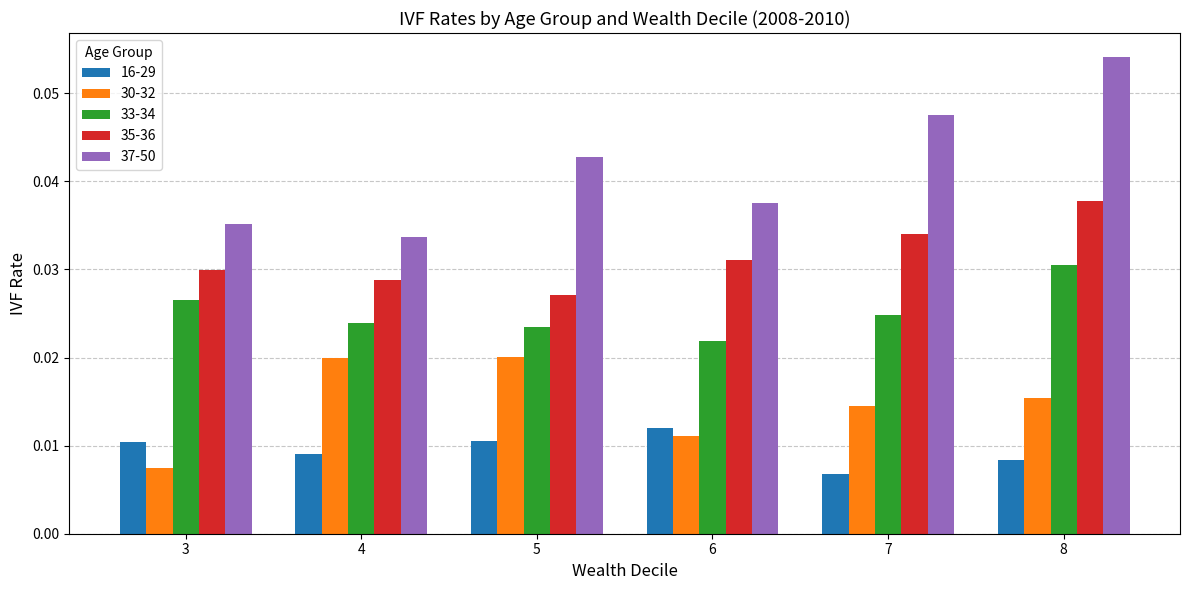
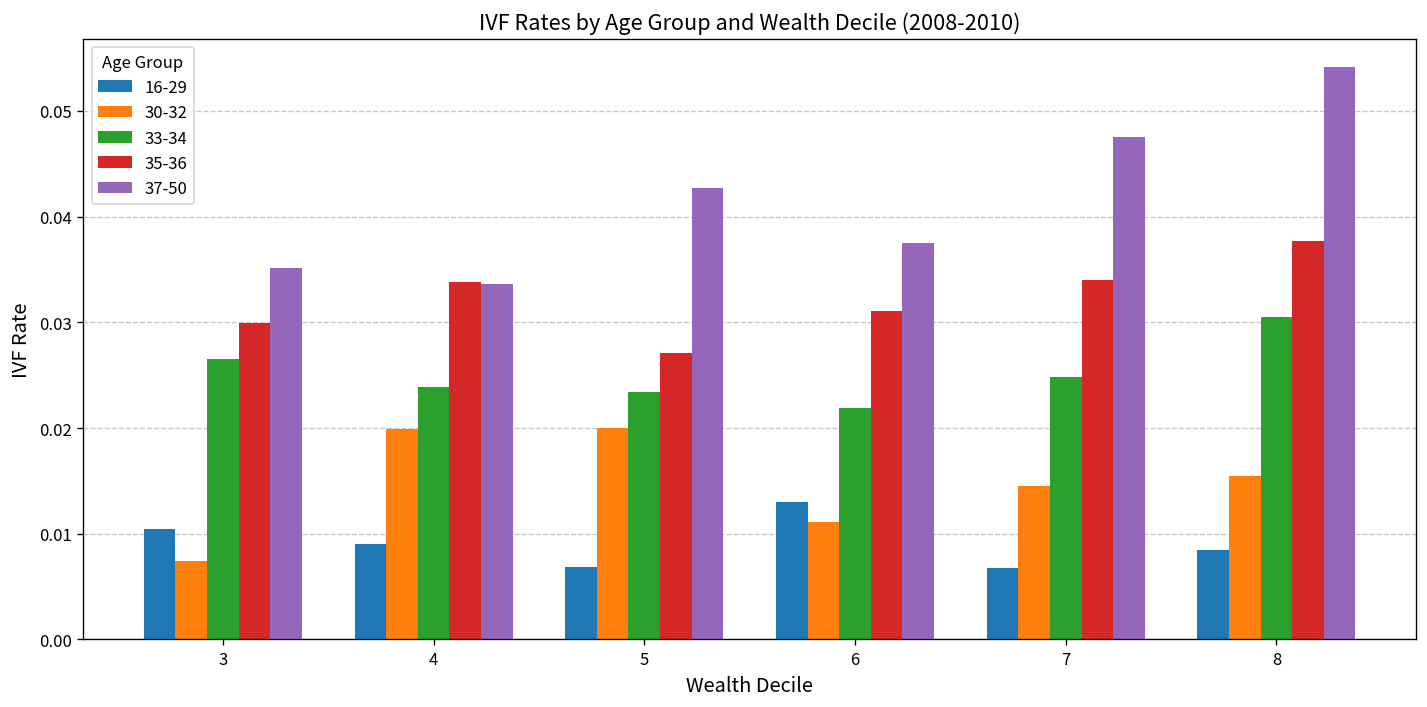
  {
    "16-29": {
      "3": 0.010,
      "4": 0.009,
-     "5": 0.011,
-     "6": 0.012,
+     "5": 0.007,
+     "6": 0.013,
      "7": 0.007,
      "8": 0.008
    },
    "30-32": {
      "3": 0.007,
      "4": 0.020,
      "5": 0.020,
      "6": 0.011,
      "7": 0.015,
      "8": 0.015
    },
    "33-34": {
      "3": 0.026,
      "4": 0.024,
      "5": 0.023,
      "6": 0.022,
      "7": 0.025,
      "8": 0.030
    },
    "35-36": {
      "3": 0.030,
-     "4": 0.029,
+     "4": 0.034,
      "5": 0.027,
      "6": 0.031,
      "7": 0.034,
      "8": 0.038
    },
    "37-50": {
      "3": 0.035,
      "4": 0.034,
      "5": 0.043,
      "6": 0.038,
      "7": 0.048,
      "8": 0.054
    }
  }
